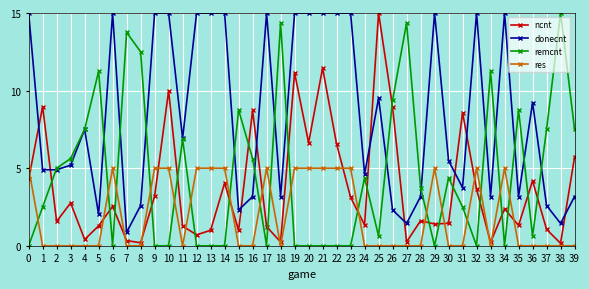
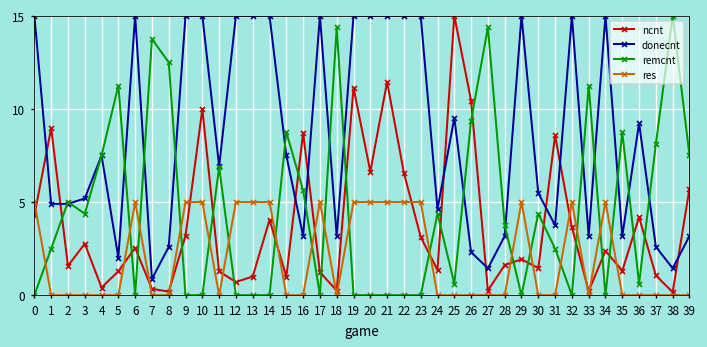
  {
    "ncnt": {
      "0": 4.3,
      "1": 9.0,
      "2": 1.6,
      "3": 2.8,
      "4": 0.4,
      "5": 1.3,
      "6": 2.5,
      "7": 0.3,
      "8": 0.2,
      "9": 3.2,
      "10": 10.0,
      "11": 1.3,
      "12": 0.7,
      "13": 1.0,
      "14": 4.0,
      "15": 1.0,
      "16": 8.7,
      "17": 1.2,
      "18": 0.2,
      "19": 11.1,
      "20": 6.6,
      "21": 11.5,
      "22": 6.6,
      "23": 3.1,
      "24": 1.3,
      "25": 15.0,
-     "26": 8.9,
+     "26": 10.4,
      "27": 0.3,
      "28": 1.6,
-     "29": 1.4,
+     "29": 1.9,
      "30": 1.5,
      "31": 8.6,
      "32": 3.6,
      "33": 0.2,
      "34": 2.4,
      "35": 1.3,
      "36": 4.2,
      "37": 1.1,
      "39": 5.7
    },
    "donecnt": {
      "0": 15.0,
      "1": 4.9,
      "3": 5.2,
      "5": 2.0,
      "6": 15.0,
      "7": 0.9,
      "8": 2.6,
      "9": 15.0,
      "10": 15.0,
      "12": 15.0,
      "13": 15.0,
      "14": 15.0,
-     "15": 2.3,
+     "15": 7.5,
      "16": 3.2,
      "17": 15.0,
      "18": 3.2,
      "19": 15.0,
      "20": 15.0,
      "21": 15.0,
      "22": 15.0,
      "23": 15.0,
      "24": 4.6,
      "25": 9.5,
      "26": 2.3,
      "27": 1.4,
      "28": 3.2,
      "29": 15.0,
      "30": 5.5,
      "31": 3.8,
      "32": 15.0,
      "33": 3.2,
      "34": 15.0,
      "35": 3.2,
      "36": 9.2,
      "37": 2.6,
      "38": 1.4,
      "39": 3.2
    },
    "remcnt": {
      "0": 0.0,
      "1": 2.5,
-     "3": 5.6,
+     "3": 4.4,
      "5": 11.3,
      "6": 0.0,
      "7": 13.8,
      "8": 12.5,
      "9": 0.0,
      "10": 0.0,
      "12": 0.0,
      "13": 0.0,
      "14": 0.0,
      "15": 8.8,
      "16": 5.6,
      "17": 0.0,
      "18": 14.4,
      "19": 0.0,
      "20": 0.0,
      "21": 0.0,
      "22": 0.0,
      "23": 0.0,
      "24": 4.4,
      "25": 0.6,
      "26": 9.4,
      "27": 14.4,
      "28": 3.8,
      "29": 0.0,
      "30": 4.4,
      "31": 2.5,
      "32": 0.0,
      "33": 11.3,
      "34": 0.0,
      "35": 8.8,
      "36": 0.6,
-     "37": 7.5,
+     "37": 8.1,
      "38": 15.0,
      "39": 7.5
    },
    "res": {
      "0": 5.0,
      "1": 0.0,
      "2": 0.0,
      "3": 0.0,
      "4": 0.0,
      "5": 0.0,
      "6": 5.0,
      "7": 0.0,
      "8": 0.0,
      "9": 5.0,
      "10": 5.0,
      "11": 0.0,
      "12": 5.0,
      "13": 5.0,
      "14": 5.0,
      "15": 0.0,
      "16": 0.0,
      "17": 5.0,
      "18": 0.0,
      "19": 5.0,
      "20": 5.0,
      "21": 5.0,
      "22": 5.0,
      "23": 5.0,
      "24": 0.0,
      "25": 0.0,
      "26": 0.0,
      "27": 0.0,
      "28": 0.0,
      "29": 5.0,
      "30": 0.0,
      "31": 0.0,
      "32": 5.0,
      "33": 0.0,
      "34": 5.0,
      "35": 0.0,
      "36": 0.0,
      "37": 0.0,
      "39": 0.0
    }
  }
